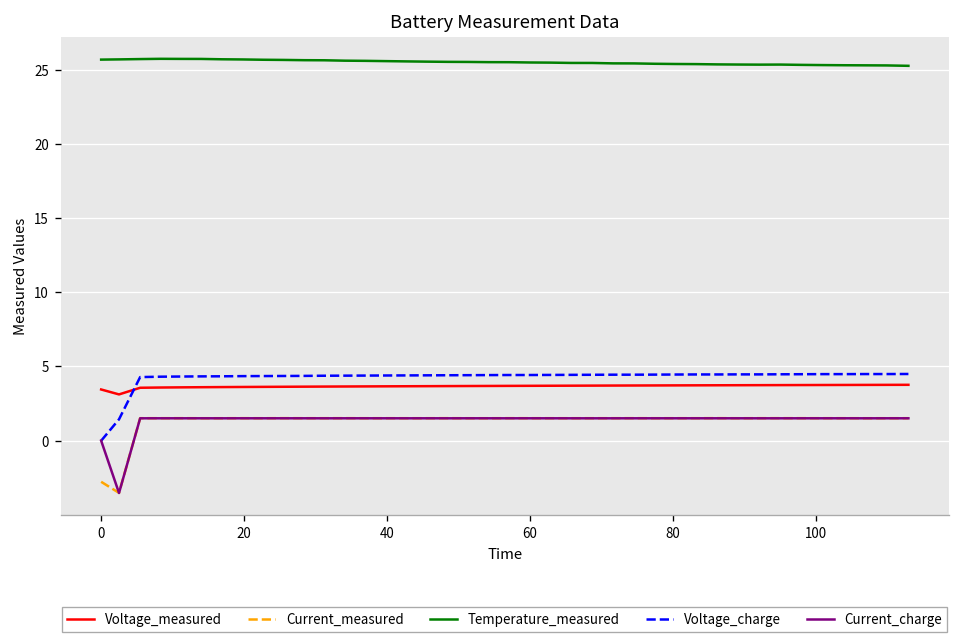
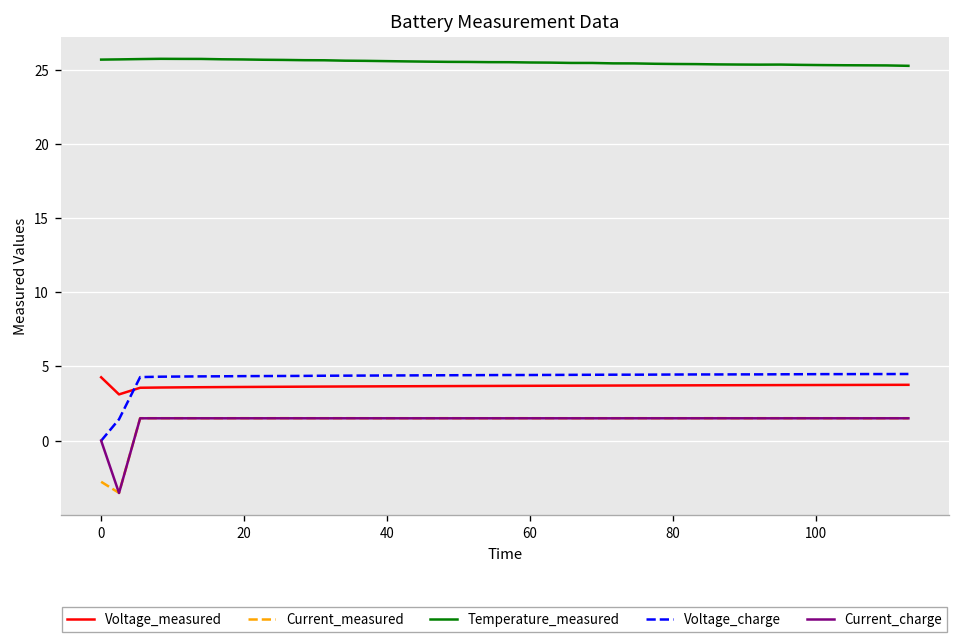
  {
    "Voltage_measured": {
-     "0": 3.4
+     "0": 4.3
    },
    "Current_measured": {
      "0": -2.8
    },
    "Temperature_measured": {
      "0": 25.7
    }
  }
